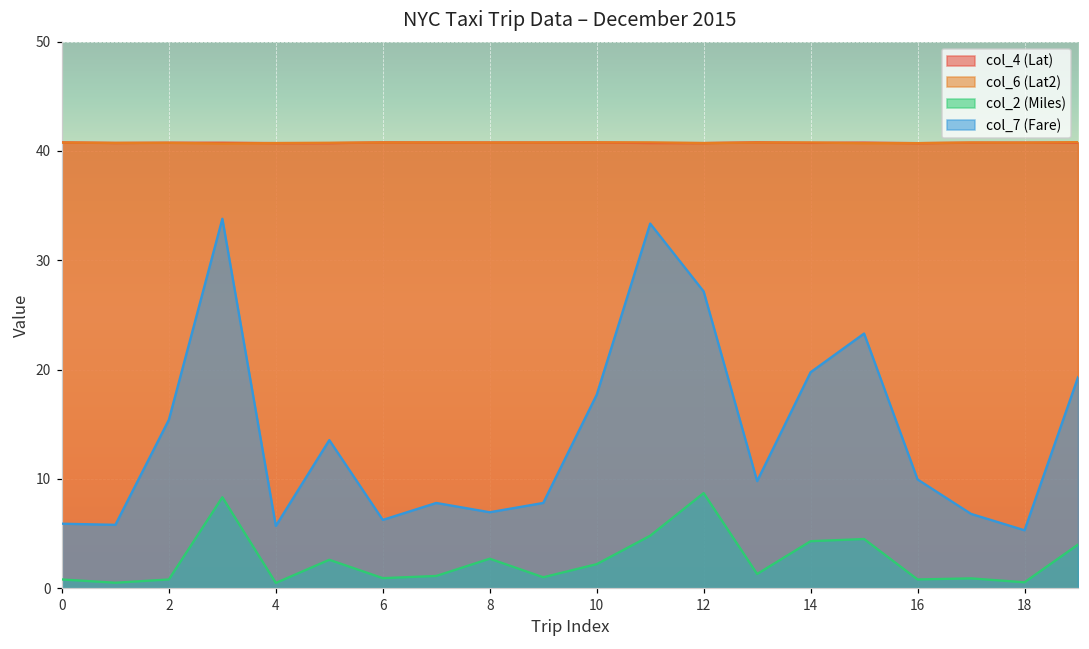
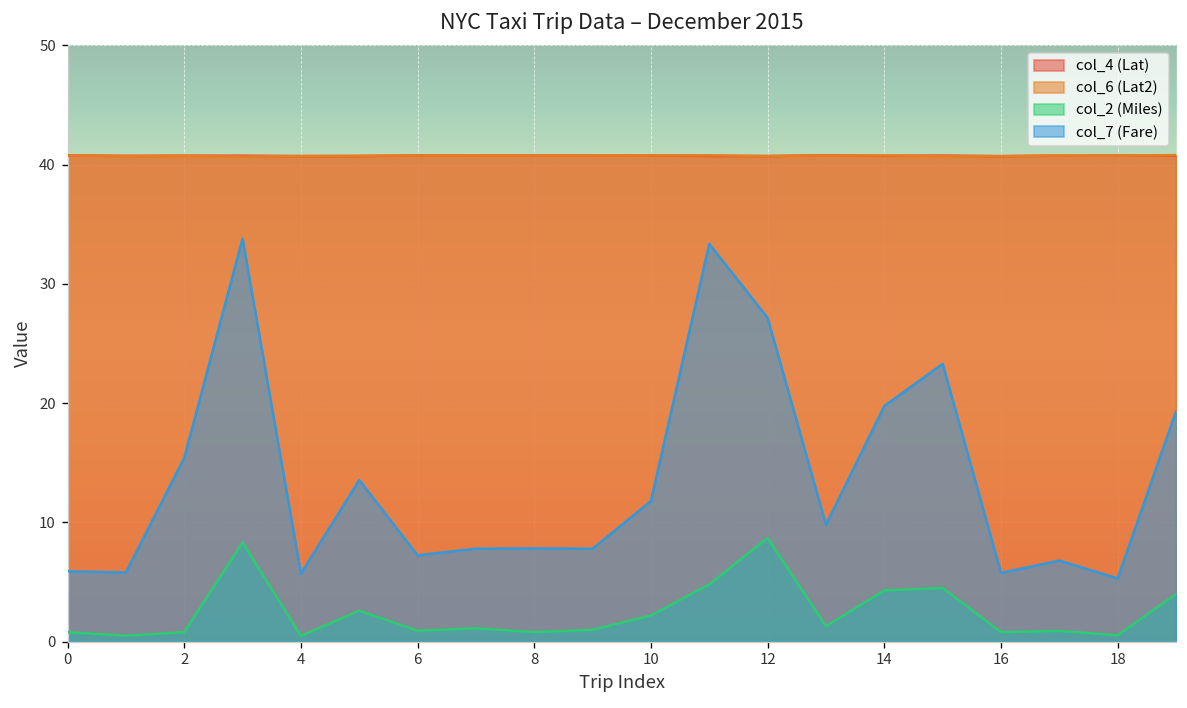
  {
    "col_2 (Miles)": {
      "0": 1,
      "2": 1,
      "4": 0,
      "6": 1,
-     "8": 3,
+     "8": 1,
      "10": 2,
      "12": 9,
      "14": 4,
      "16": 1,
      "18": 1
    },
    "col_7 (Fare)": {
      "0": 6,
      "2": 15,
      "4": 6,
-     "6": 6,
-     "8": 7,
-     "10": 18,
+     "6": 7,
+     "8": 8,
+     "10": 12,
      "12": 27,
      "14": 20,
-     "16": 10,
+     "16": 6,
      "18": 5
    }
  }
